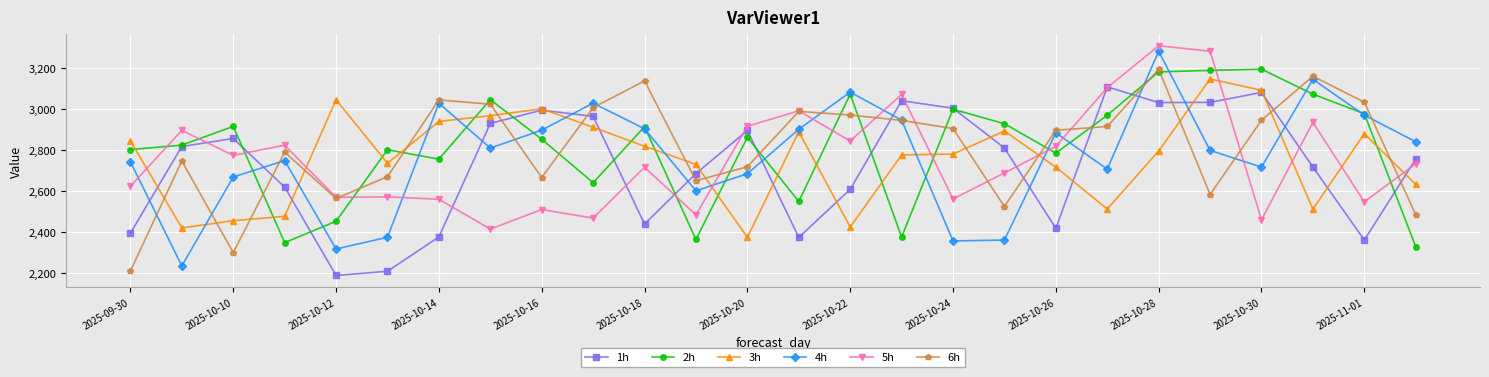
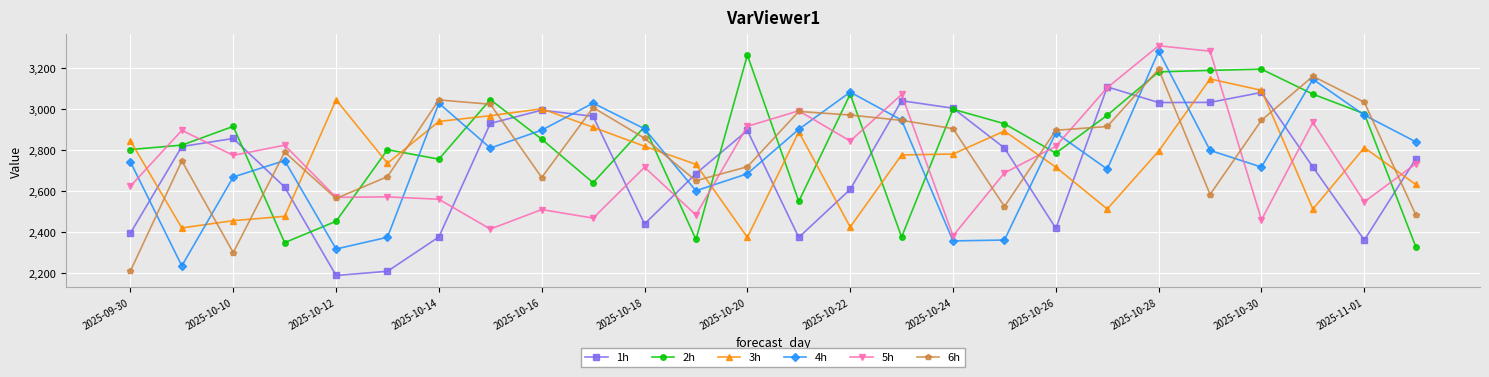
  {
    "1h": {
      "2025-09-30": "2,390",
      "2025-10-10": "2,860",
      "2025-10-12": "2,190",
      "2025-10-14": "2,380",
      "2025-10-18": "2,440",
      "2025-10-20": "2,890",
      "2025-10-22": "2,610",
      "2025-10-26": "2,420",
      "2025-10-28": "3,030",
      "2025-11-01": "2,360"
    },
    "2h": {
      "2025-09-30": "2,800",
      "2025-10-10": "2,910",
      "2025-10-12": "2,450",
      "2025-10-14": "2,750",
      "2025-10-16": "2,850",
-     "2025-10-20": "2,860",
+     "2025-10-20": "3,260",
      "2025-10-26": "2,780",
      "2025-10-28": "3,180",
      "2025-10-30": "3,190"
    },
    "3h": {
      "2025-09-30": "2,840",
      "2025-10-10": "2,450",
      "2025-10-12": "3,040",
      "2025-10-14": "2,940",
      "2025-10-18": "2,820",
      "2025-10-20": "2,370",
      "2025-10-22": "2,420",
      "2025-10-24": "2,780",
      "2025-10-26": "2,720",
      "2025-10-28": "2,790",
-     "2025-11-01": "2,880"
+     "2025-11-01": "2,810"
    },
    "4h": {
      "2025-09-30": "2,740",
      "2025-10-10": "2,670",
      "2025-10-12": "2,320",
      "2025-10-14": "3,030",
      "2025-10-16": "2,900",
      "2025-10-20": "2,680",
      "2025-10-24": "2,360",
      "2025-10-26": "2,880",
      "2025-10-28": "3,280",
      "2025-10-30": "2,720"
    },
    "5h": {
      "2025-09-30": "2,620",
      "2025-10-10": "2,770",
      "2025-10-14": "2,560",
      "2025-10-16": "2,510",
      "2025-10-18": "2,720",
      "2025-10-20": "2,910",
      "2025-10-22": "2,840",
-     "2025-10-24": "2,560",
+     "2025-10-24": "2,380",
      "2025-10-26": "2,820",
      "2025-10-28": "3,310",
      "2025-10-30": "2,460",
      "2025-11-01": "2,550"
    },
    "6h": {
      "2025-09-30": "2,210",
      "2025-10-10": "2,300",
      "2025-10-14": "3,040",
      "2025-10-16": "2,670",
-     "2025-10-18": "3,140",
+     "2025-10-18": "2,860",
      "2025-10-20": "2,720",
      "2025-10-22": "2,970",
      "2025-10-24": "2,900",
      "2025-10-26": "2,900",
      "2025-10-28": "3,190",
      "2025-10-30": "2,940",
      "2025-11-01": "3,030"
    }
  }
